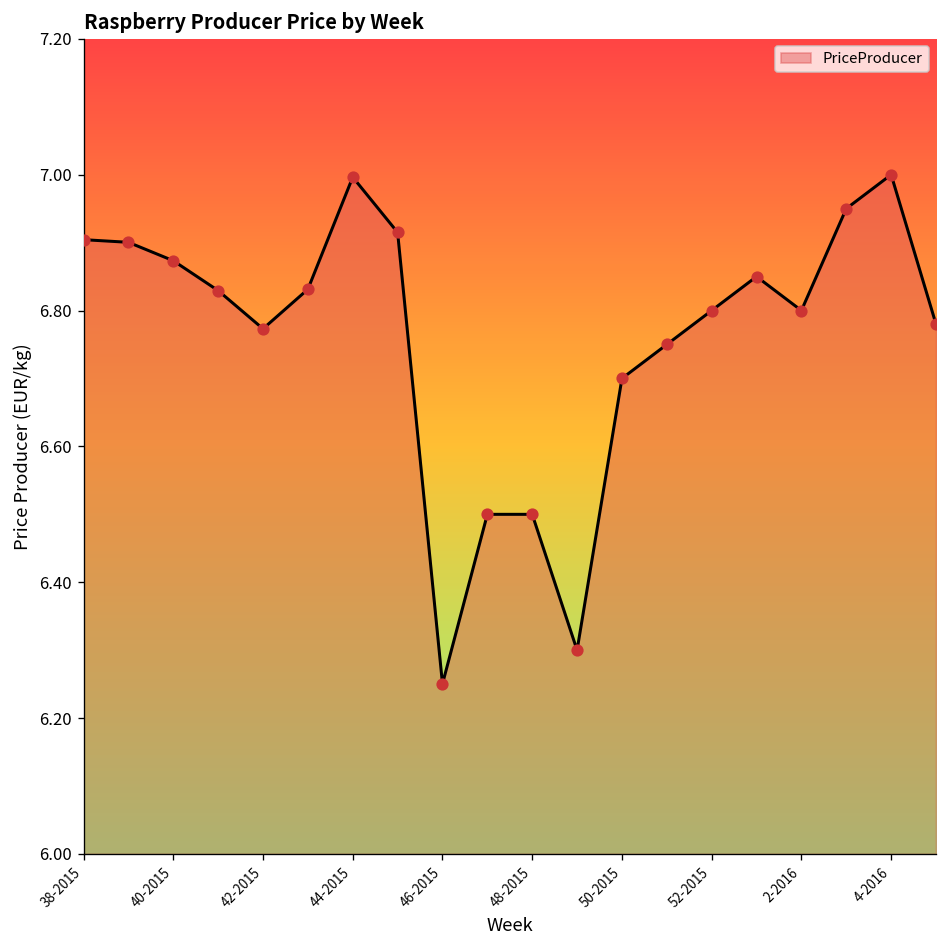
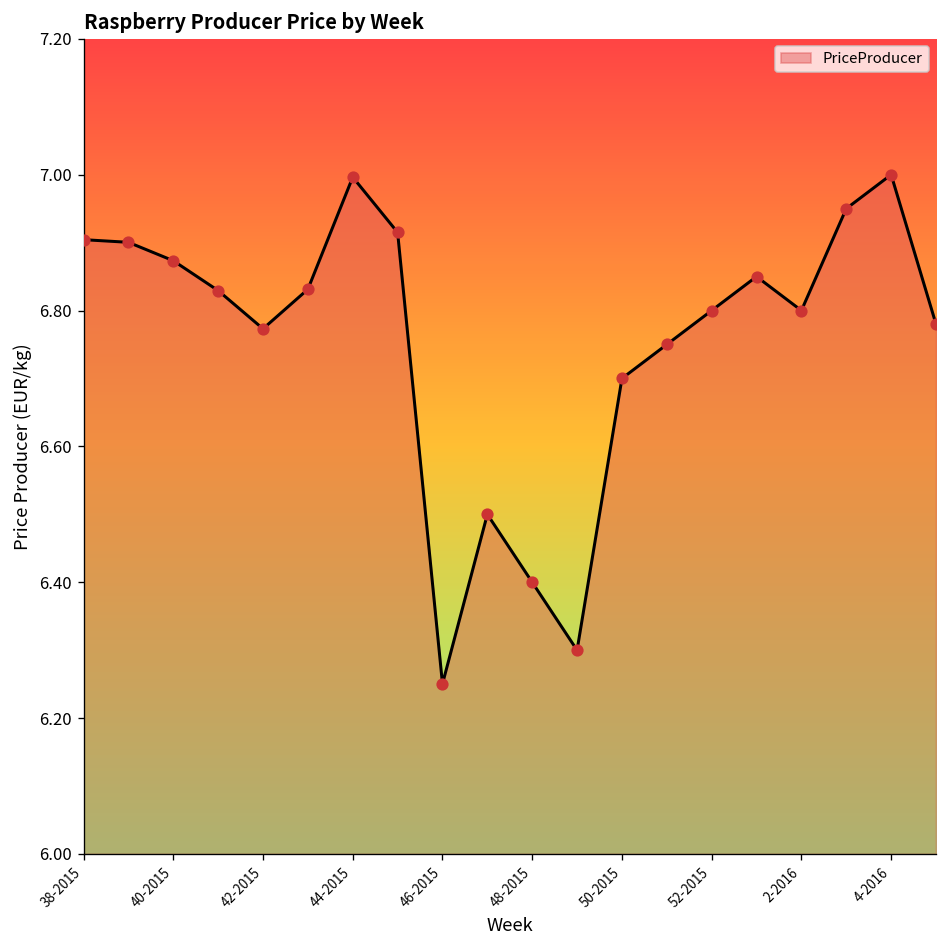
  {
    "38-2015": 6.9,
    "40-2015": 6.87,
    "42-2015": 6.77,
    "44-2015": 7.0,
    "46-2015": 6.25,
-   "48-2015": 6.5,
+   "48-2015": 6.4,
    "50-2015": 6.7,
    "52-2015": 6.8,
    "2-2016": 6.8,
    "4-2016": 7.0
  }
